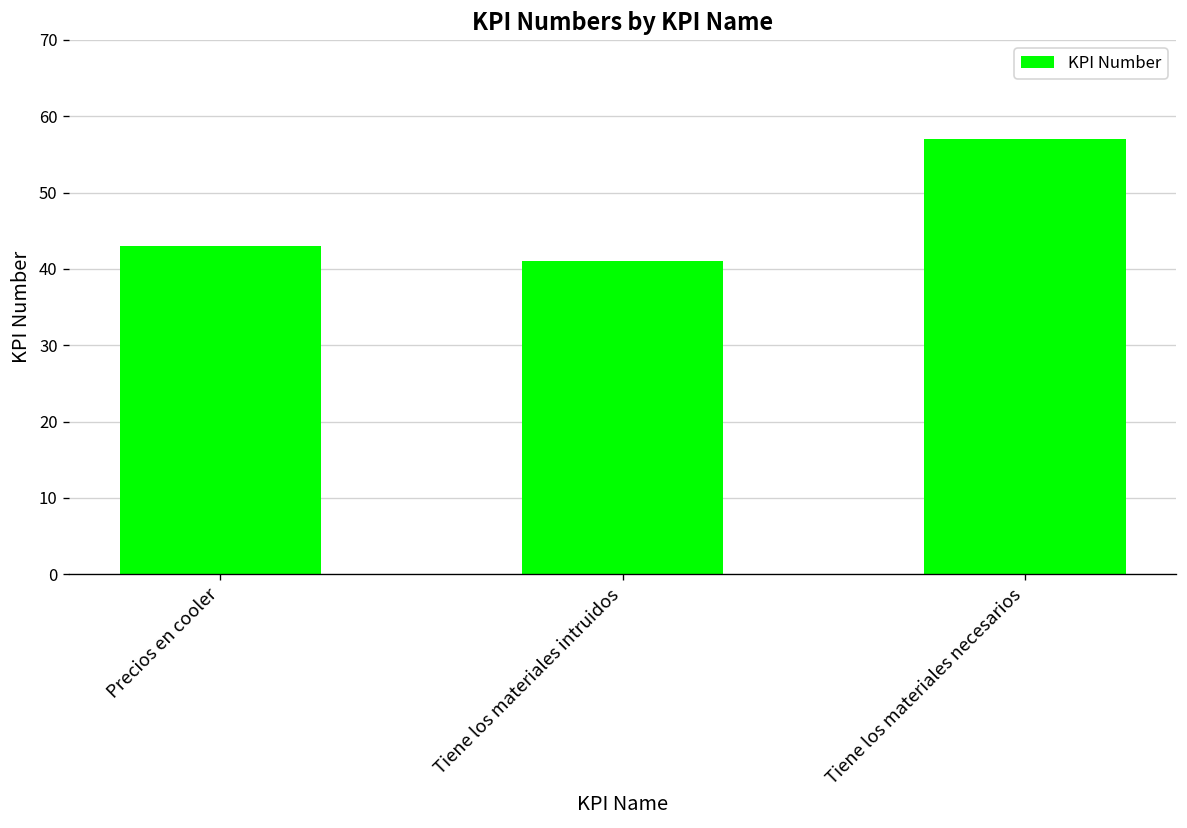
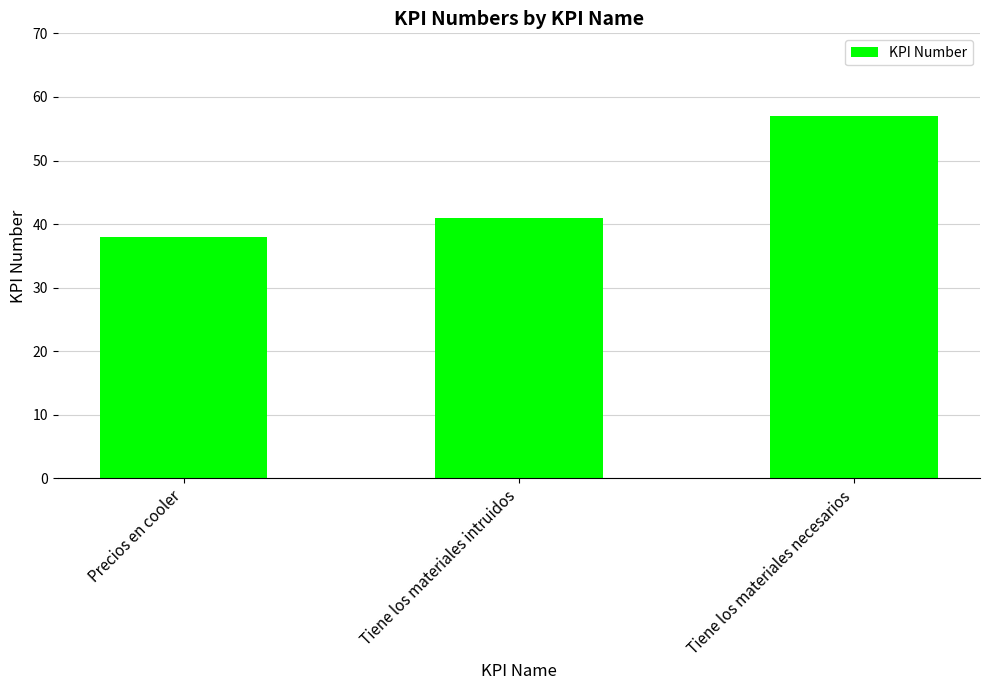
  {
-   "Precios en cooler": 43,
+   "Precios en cooler": 38,
    "Tiene los materiales intruidos": 41,
    "Tiene los materiales necesarios": 57
  }
